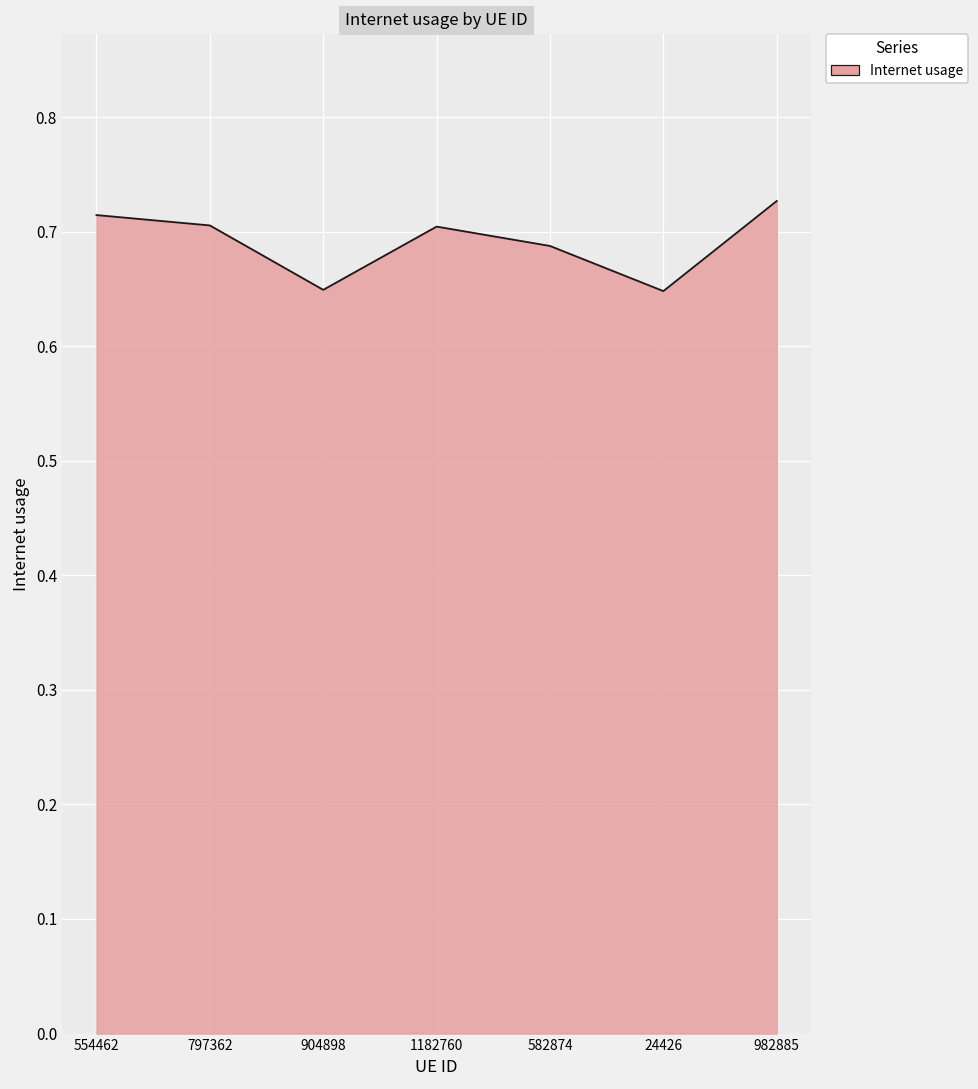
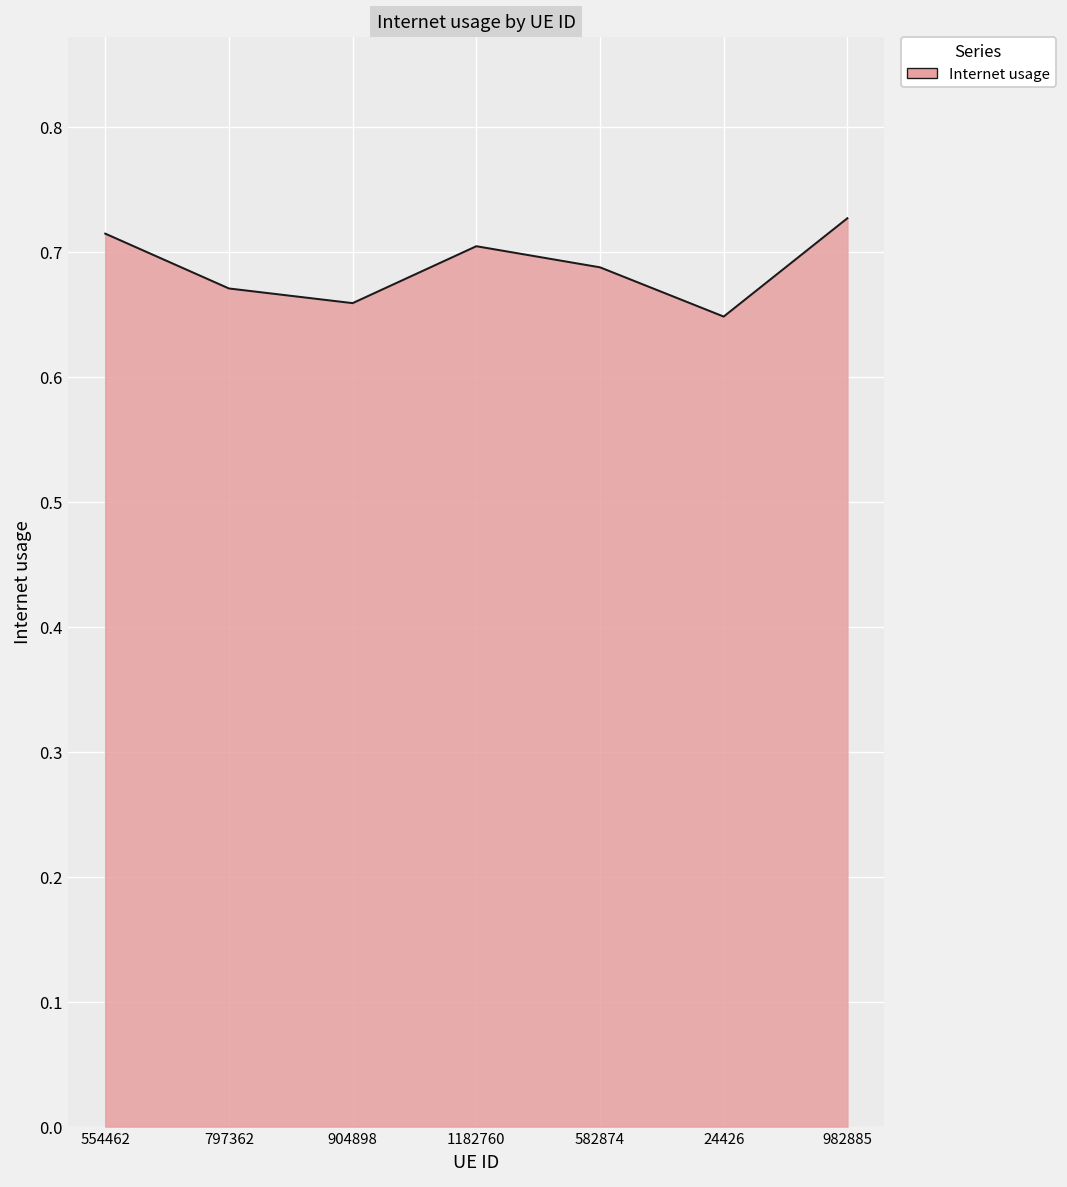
  {
    "554462": 0.714,
-   "797362": 0.705,
-   "904898": 0.649,
+   "797362": 0.671,
+   "904898": 0.659,
    "1182760": 0.704,
    "582874": 0.687,
    "24426": 0.648,
    "982885": 0.727
  }
